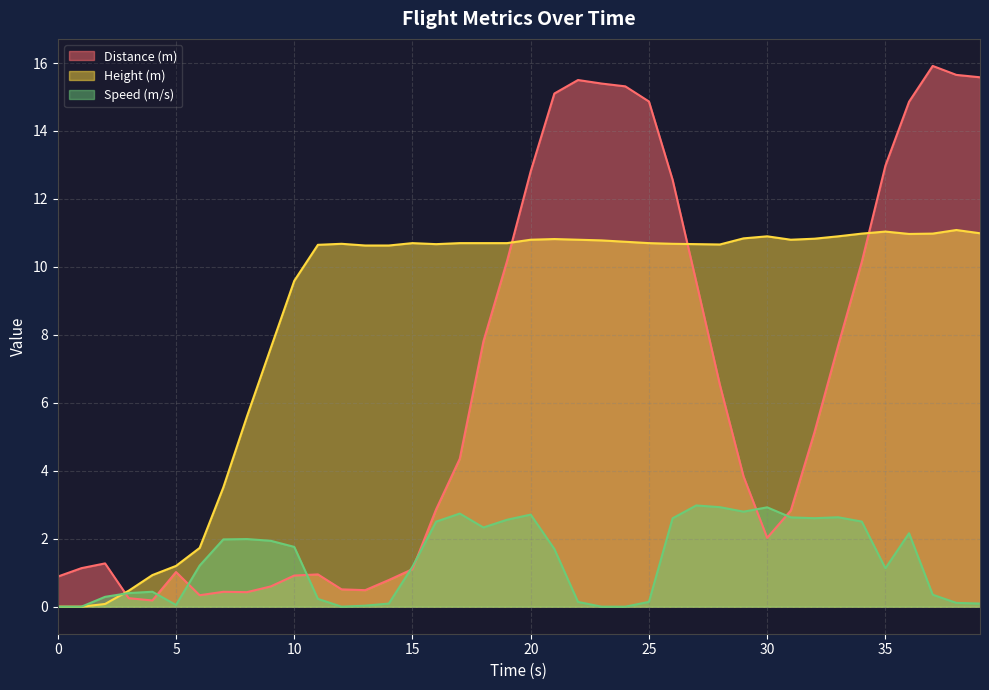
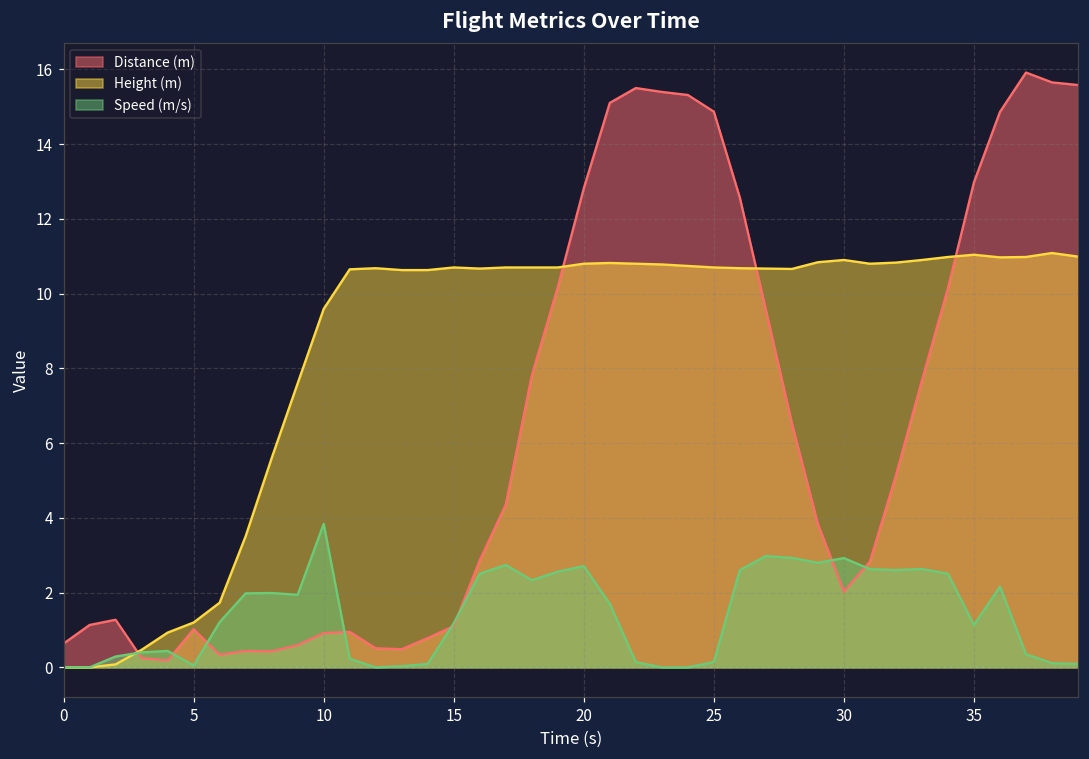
  {
    "Distance (m)": {
-     "0": 0.9,
+     "0": 0.6,
      "5": 1.0,
      "10": 0.9,
      "20": 12.8,
      "25": 14.9,
      "30": 2.0,
      "35": 13.0
    },
    "Height (m)": {
      "5": 1.2,
      "10": 9.6,
      "15": 10.7,
      "20": 10.8,
      "25": 10.7,
      "30": 10.9,
      "35": 11.0
    },
    "Speed (m/s)": {
      "5": 0.1,
-     "10": 1.8,
+     "10": 3.8,
      "20": 2.7,
      "25": 0.1,
      "30": 2.9,
      "35": 1.1
    }
  }
